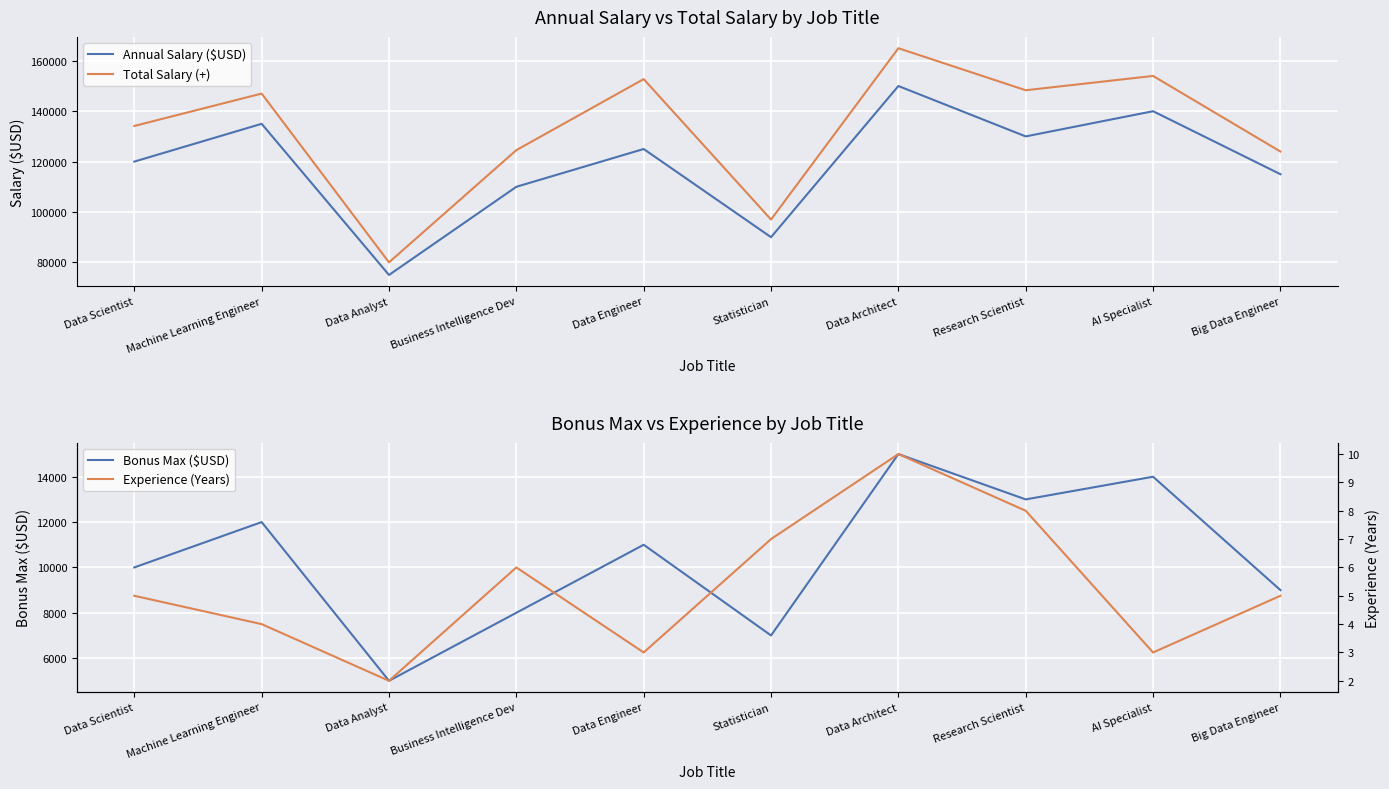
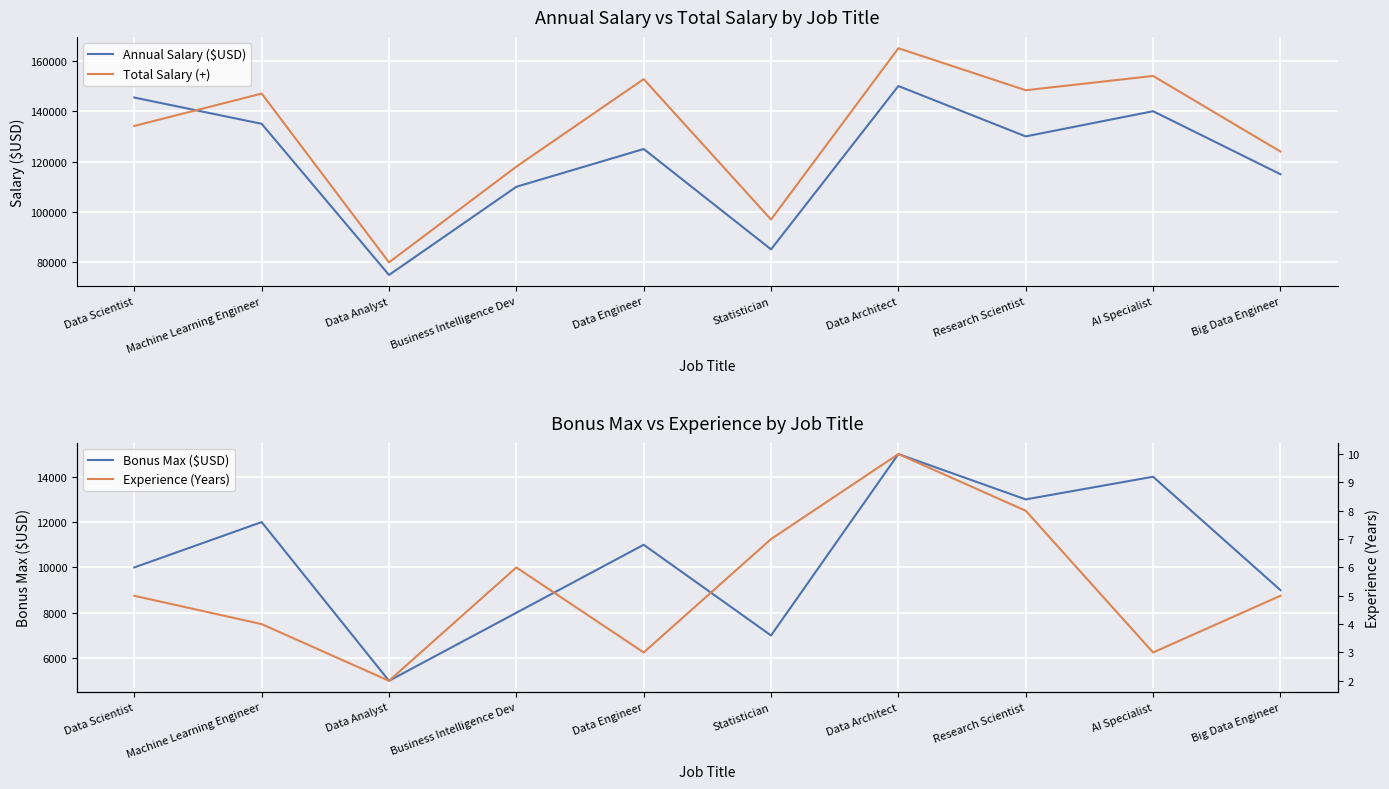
  {
    "Annual Salary vs Total Salary by Job Title": {
      "Annual Salary ($USD)": {
-       "Data Scientist": 120000,
+       "Data Scientist": 145000,
        "Machine Learning Engineer": 135000,
        "Data Analyst": 75000,
        "Business Intelligence Dev": 110000,
        "Data Engineer": 125000,
-       "Statistician": 90000,
+       "Statistician": 85000,
        "Data Architect": 150000,
        "Research Scientist": 130000,
        "AI Specialist": 140000,
        "Big Data Engineer": 115000
      },
      "Total Salary (+)": {
        "Data Scientist": 134000,
        "Machine Learning Engineer": 147000,
        "Data Analyst": 80000,
-       "Business Intelligence Dev": 125000,
+       "Business Intelligence Dev": 118000,
        "Data Engineer": 153000,
        "Statistician": 97000,
        "Data Architect": 165000,
        "Research Scientist": 148000,
        "AI Specialist": 154000,
        "Big Data Engineer": 124000
      }
    }
  }
